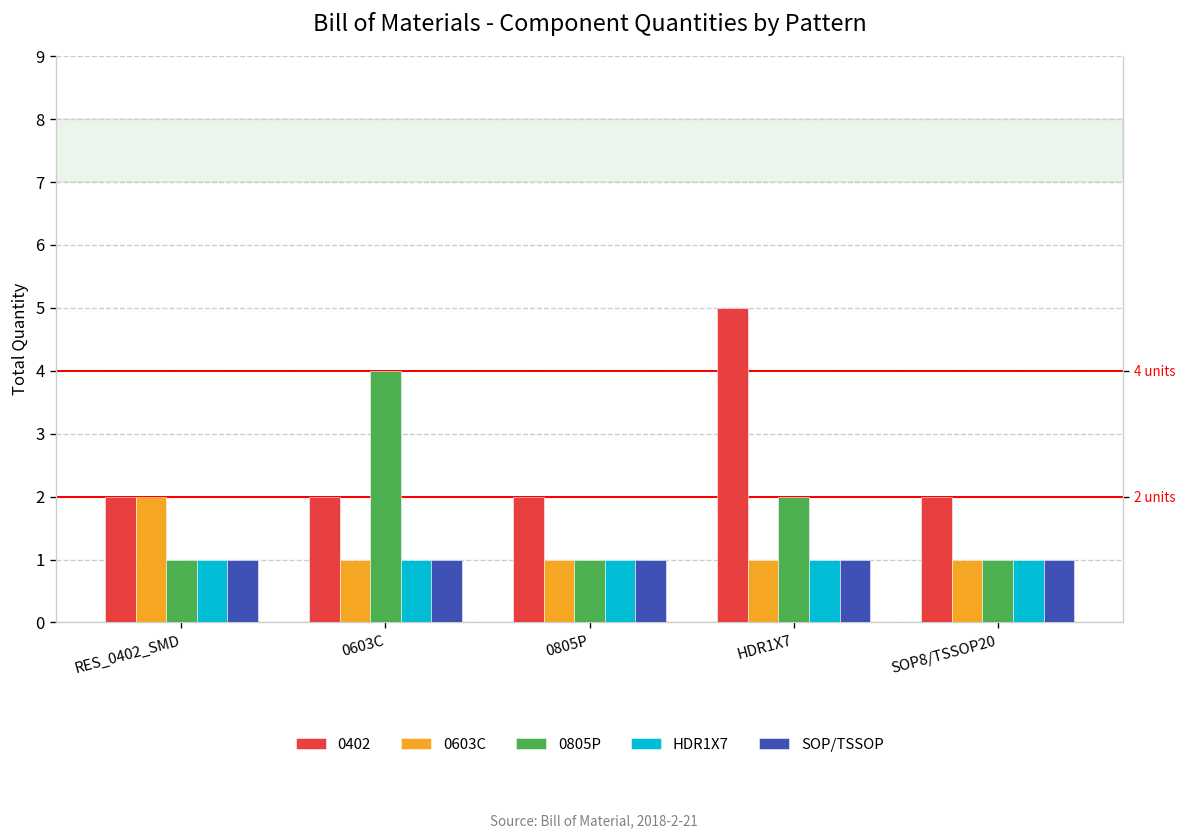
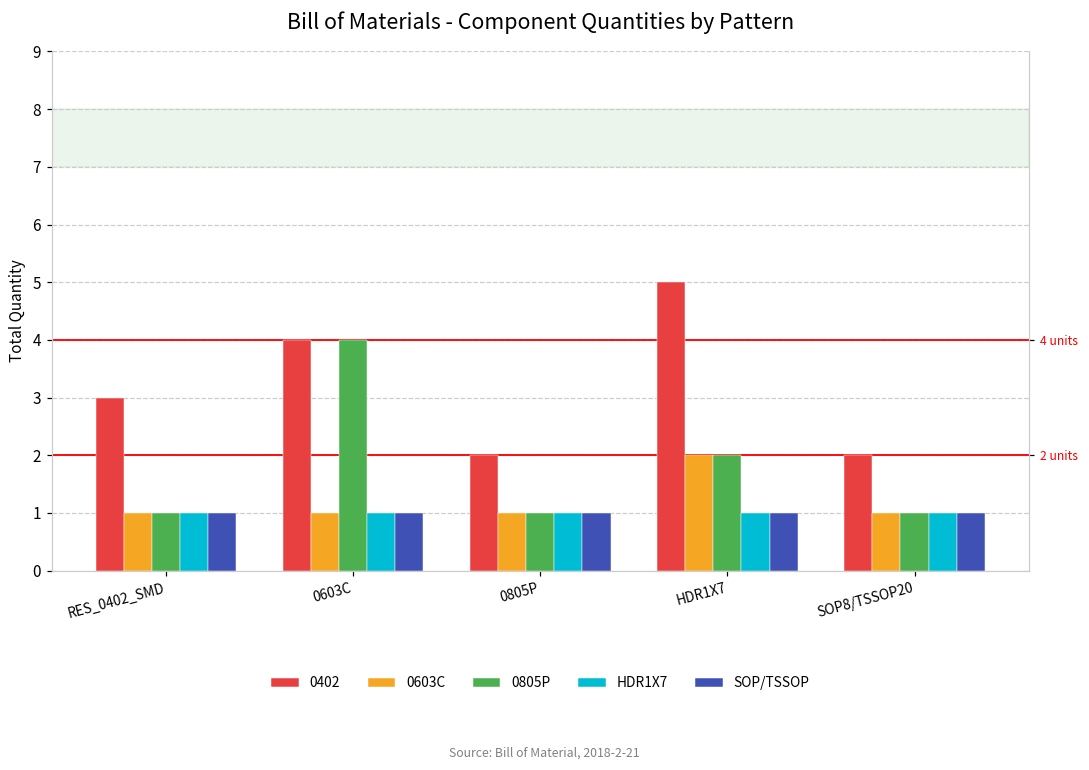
  {
    "0402": {
-     "RES_0402_SMD": 2,
-     "0603C": 2,
+     "RES_0402_SMD": 3,
+     "0603C": 4,
      "0805P": 2,
      "HDR1X7": 5,
      "SOP8/TSSOP20": 2
    },
    "0603C": {
-     "RES_0402_SMD": 2,
+     "RES_0402_SMD": 1,
      "0603C": 1,
      "0805P": 1,
-     "HDR1X7": 1,
+     "HDR1X7": 2,
      "SOP8/TSSOP20": 1
    },
    "0805P": {
      "RES_0402_SMD": 1,
      "0603C": 4,
      "0805P": 1,
      "HDR1X7": 2,
      "SOP8/TSSOP20": 1
    },
    "HDR1X7": {
      "RES_0402_SMD": 1,
      "0603C": 1,
      "0805P": 1,
      "HDR1X7": 1,
      "SOP8/TSSOP20": 1
    },
    "SOP/TSSOP": {
      "RES_0402_SMD": 1,
      "0603C": 1,
      "0805P": 1,
      "HDR1X7": 1,
      "SOP8/TSSOP20": 1
    }
  }
